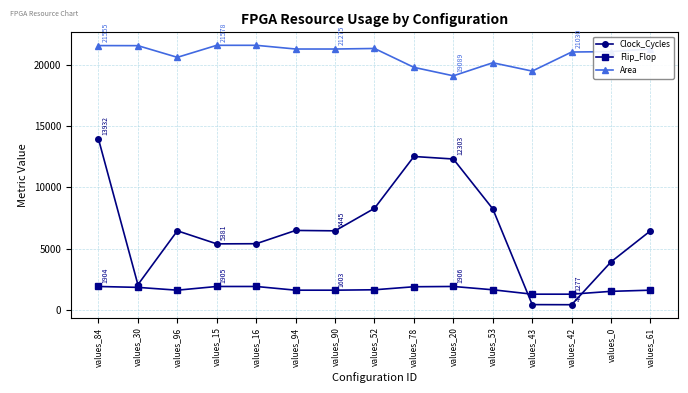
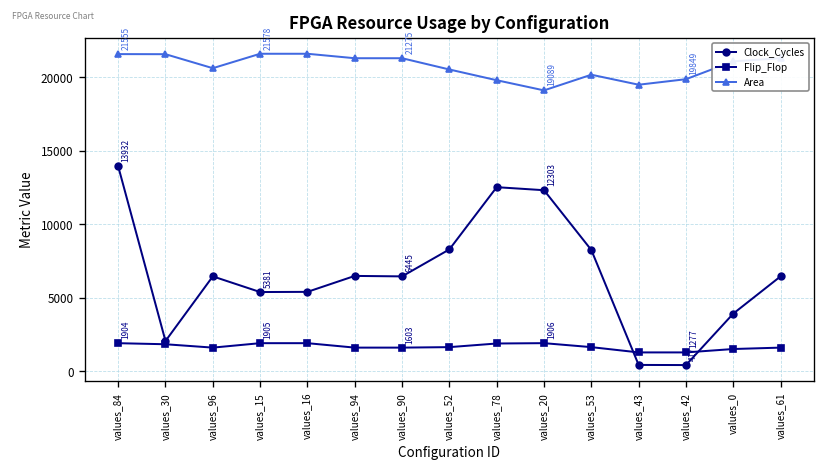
  {
    "Area": {
      "values_84": 21555,
      "values_15": 21578,
      "values_90": 21275,
-     "values_52": 21300,
+     "values_52": 20500,
      "values_20": 19089,
-     "values_42": 21030
+     "values_42": 19849
    }
  }
